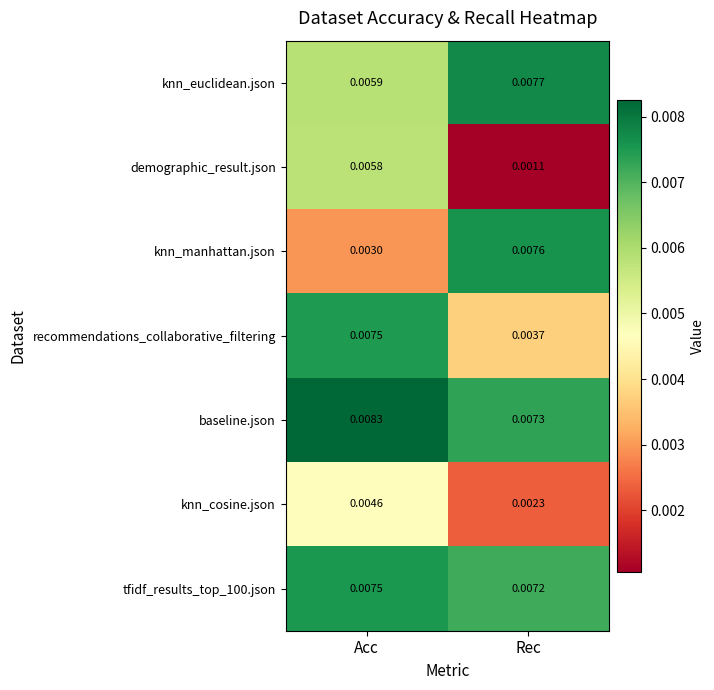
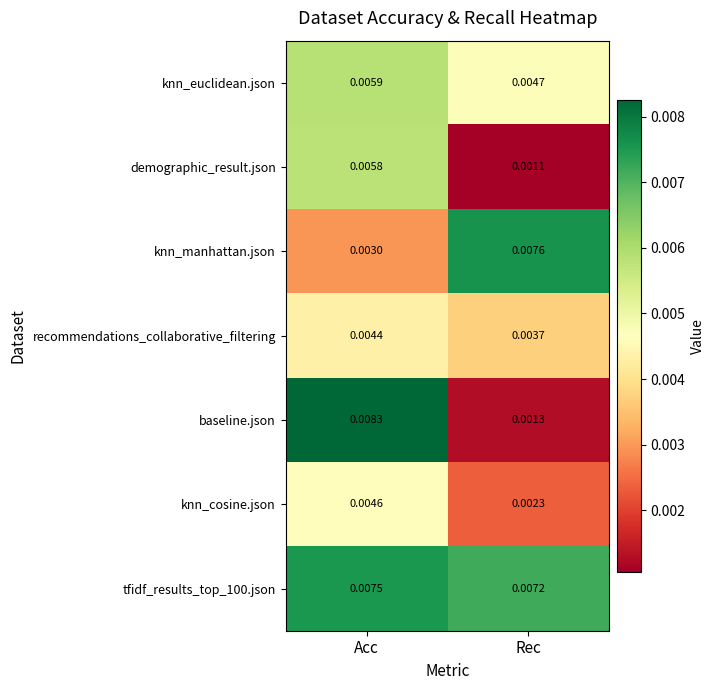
  {
    "knn_euclidean.json": {
      "Acc": 0.0059,
-     "Rec": 0.0077
+     "Rec": 0.0047
    },
    "demographic_result.json": {
      "Acc": 0.0058,
      "Rec": 0.0011
    },
    "knn_manhattan.json": {
      "Acc": 0.0030,
      "Rec": 0.0076
    },
    "recommendations_collaborative_filtering": {
-     "Acc": 0.0075,
+     "Acc": 0.0044,
      "Rec": 0.0037
    },
    "baseline.json": {
      "Acc": 0.0083,
-     "Rec": 0.0073
+     "Rec": 0.0013
    },
    "knn_cosine.json": {
      "Acc": 0.0046,
      "Rec": 0.0023
    },
    "tfidf_results_top_100.json": {
      "Acc": 0.0075,
      "Rec": 0.0072
    }
  }
